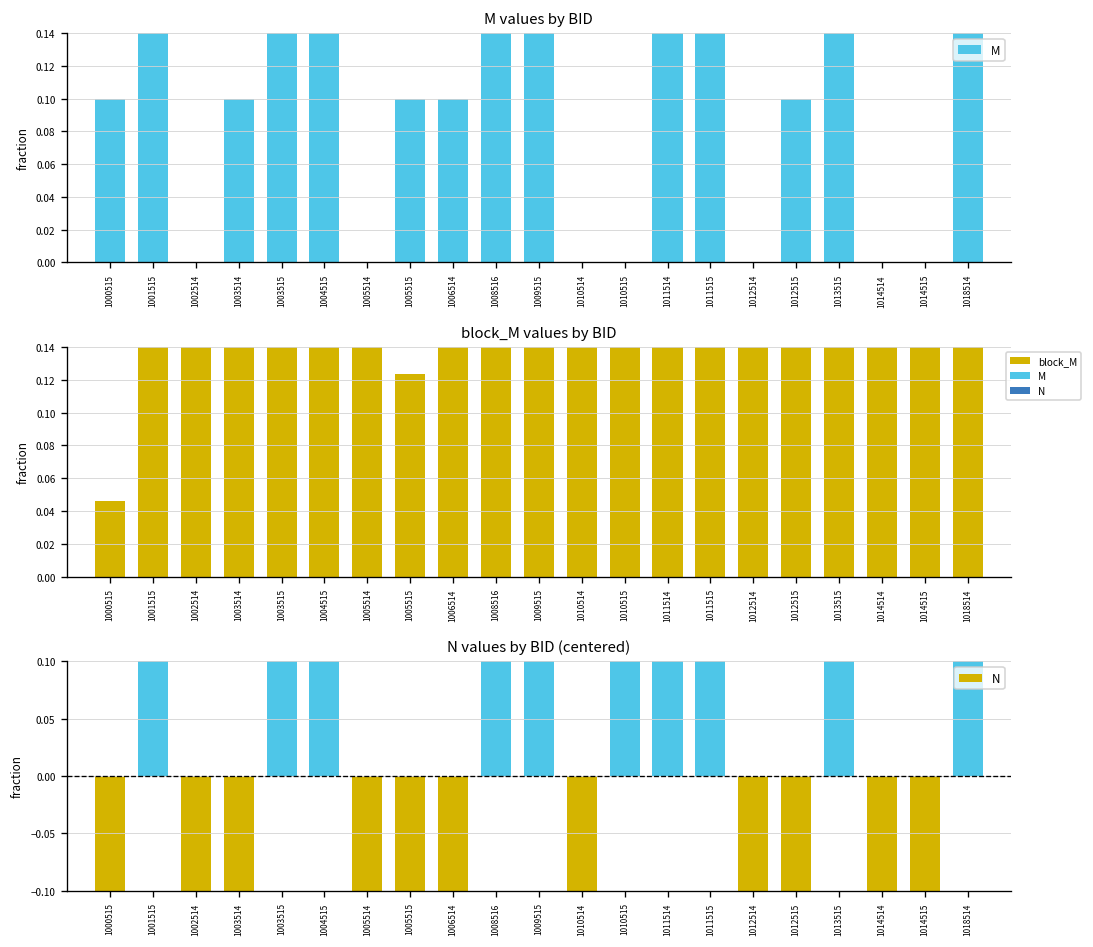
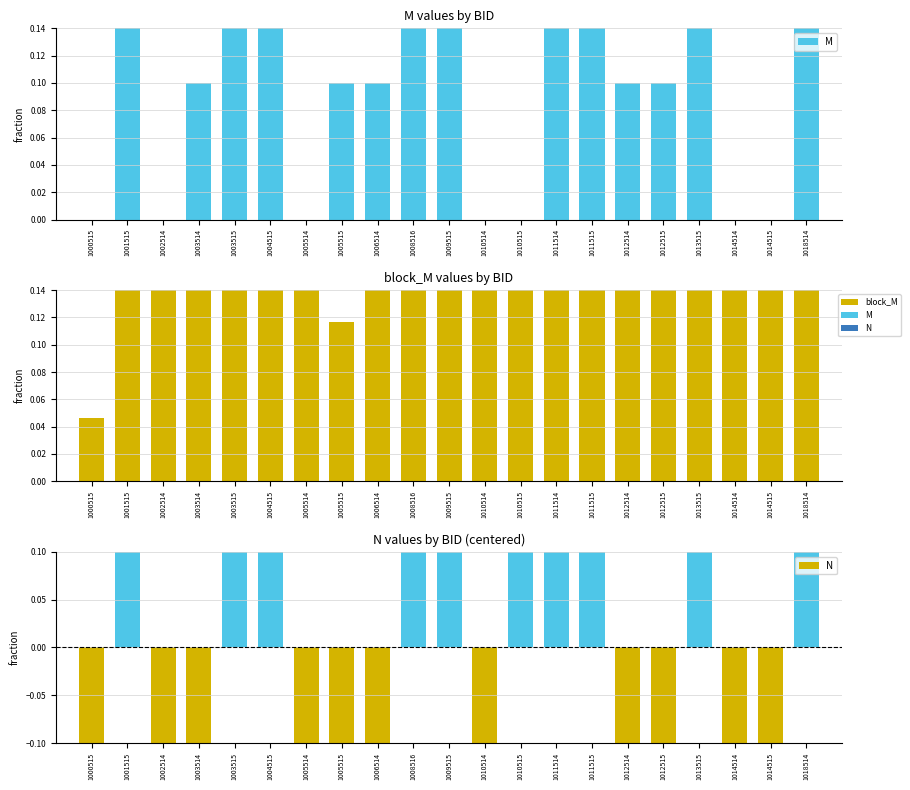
  {
    "M values by BID": {
-     "1000515": 0.1,
+     "1000515": 0.0,
      "1002514": 0.0,
      "1003514": 0.1,
      "1005514": 0.0,
      "1005515": 0.1,
      "1006514": 0.1,
      "1010514": 0.0,
      "1010515": 0.0,
-     "1012514": 0.0,
+     "1012514": 0.1,
      "1012515": 0.1,
      "1014514": 0.0,
      "1014515": 0.0
    },
    "block_M values by BID": {
      "1000515": 0.046,
-     "1005515": 0.124
+     "1005515": 0.116
    }
  }
